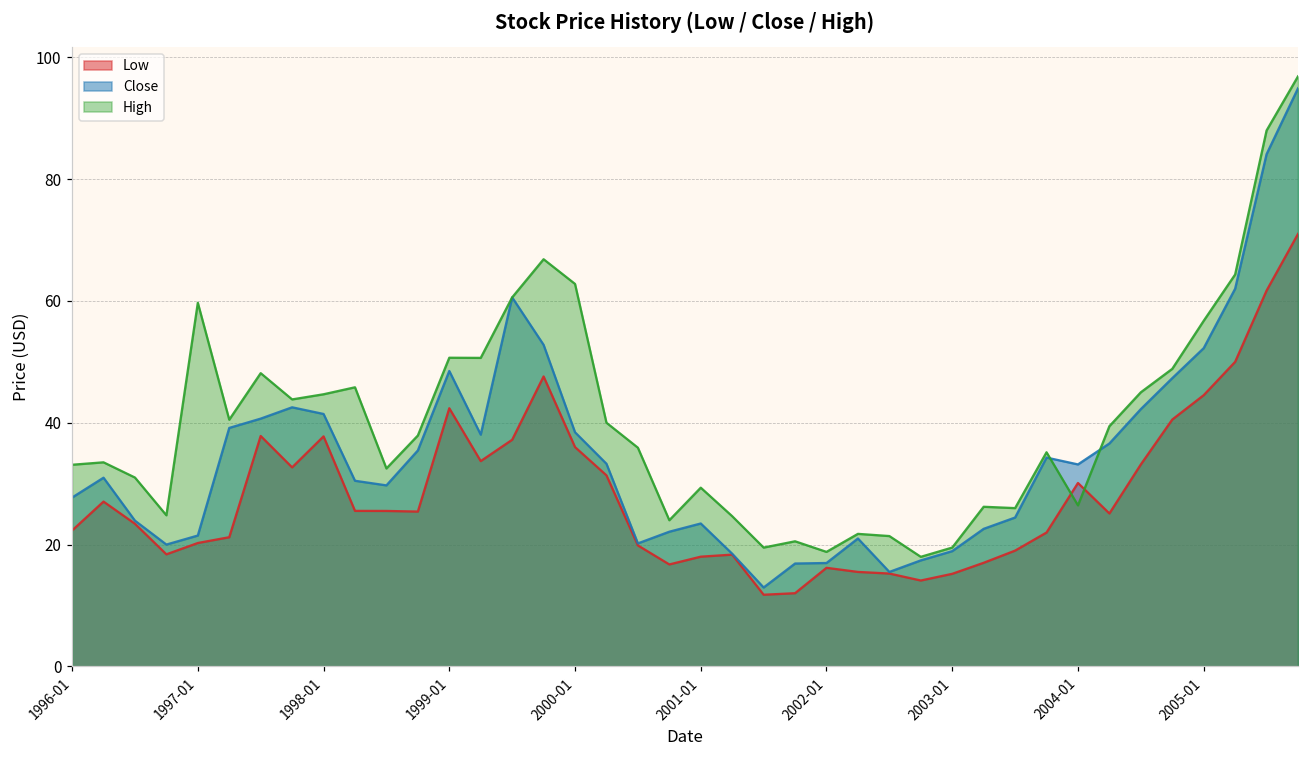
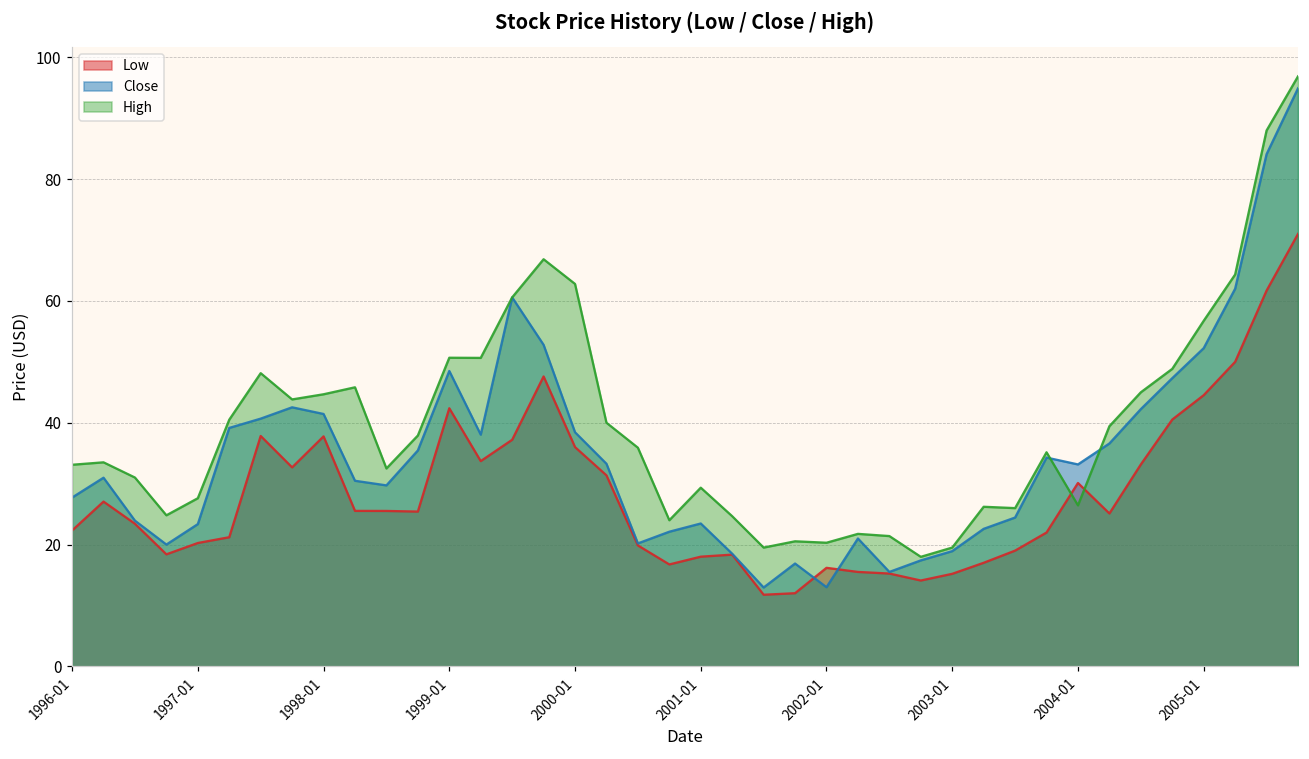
  {
    "Low": {
      "1996-01": 22,
      "1997-01": 20,
      "1998-01": 38,
      "1999-01": 42,
      "2000-01": 36,
      "2001-01": 18,
      "2002-01": 16,
      "2003-01": 15,
      "2004-01": 30,
      "2005-01": 45
    },
    "Close": {
      "1996-01": 28,
-     "1997-01": 21,
+     "1997-01": 23,
      "1998-01": 41,
      "1999-01": 49,
      "2000-01": 38,
      "2001-01": 23,
-     "2002-01": 17,
+     "2002-01": 13,
      "2003-01": 19,
      "2004-01": 33,
      "2005-01": 52
    },
    "High": {
      "1996-01": 33,
-     "1997-01": 60,
+     "1997-01": 28,
      "1998-01": 45,
      "1999-01": 51,
      "2000-01": 63,
      "2001-01": 29,
-     "2002-01": 19,
+     "2002-01": 20,
      "2003-01": 20,
      "2004-01": 26,
      "2005-01": 57
    }
  }
